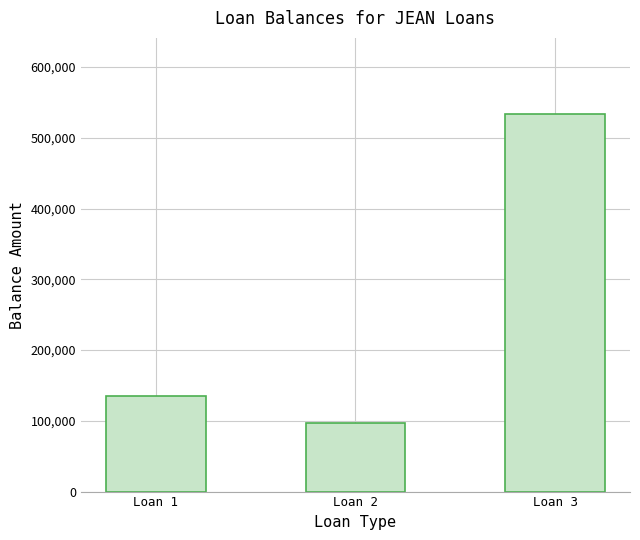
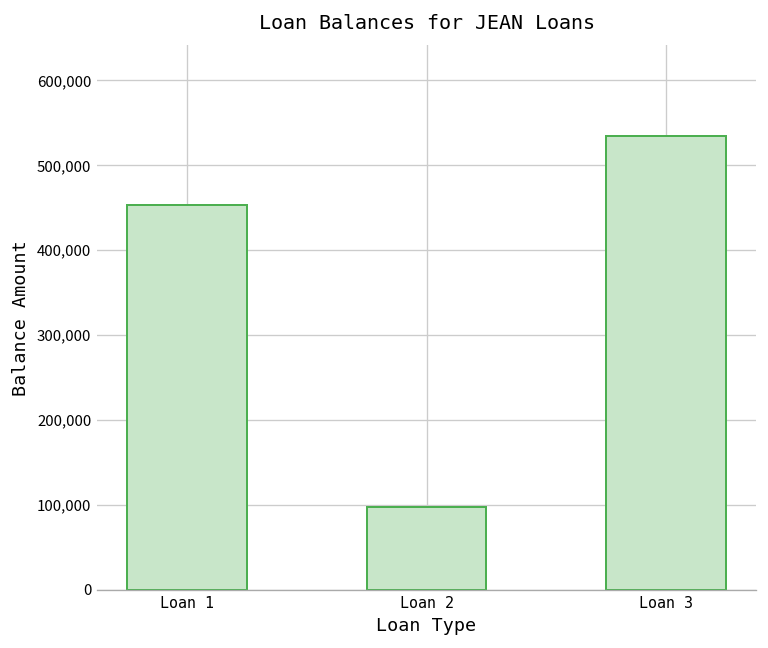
  {
-   "Loan 1": "140,000",
+   "Loan 1": "450,000",
    "Loan 2": "100,000",
    "Loan 3": "530,000"
  }
